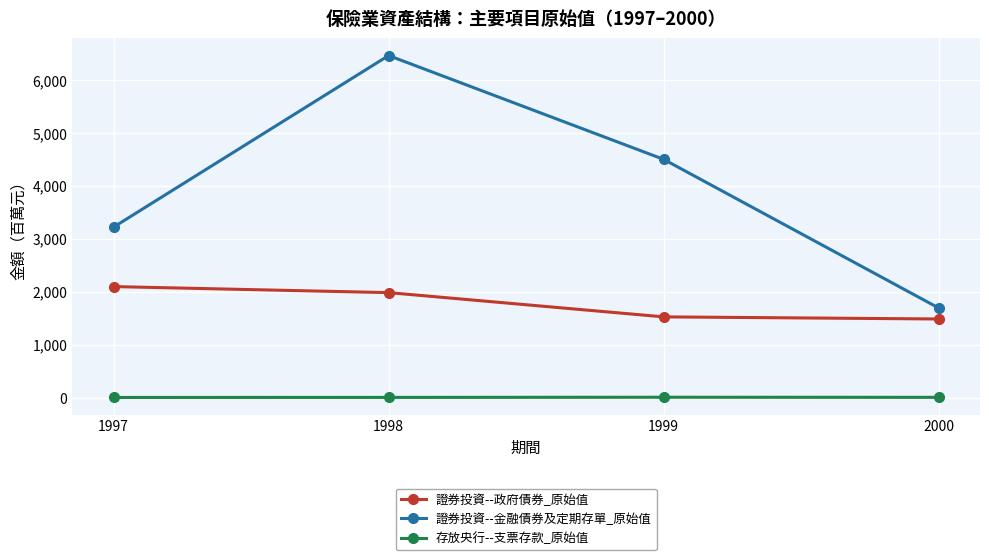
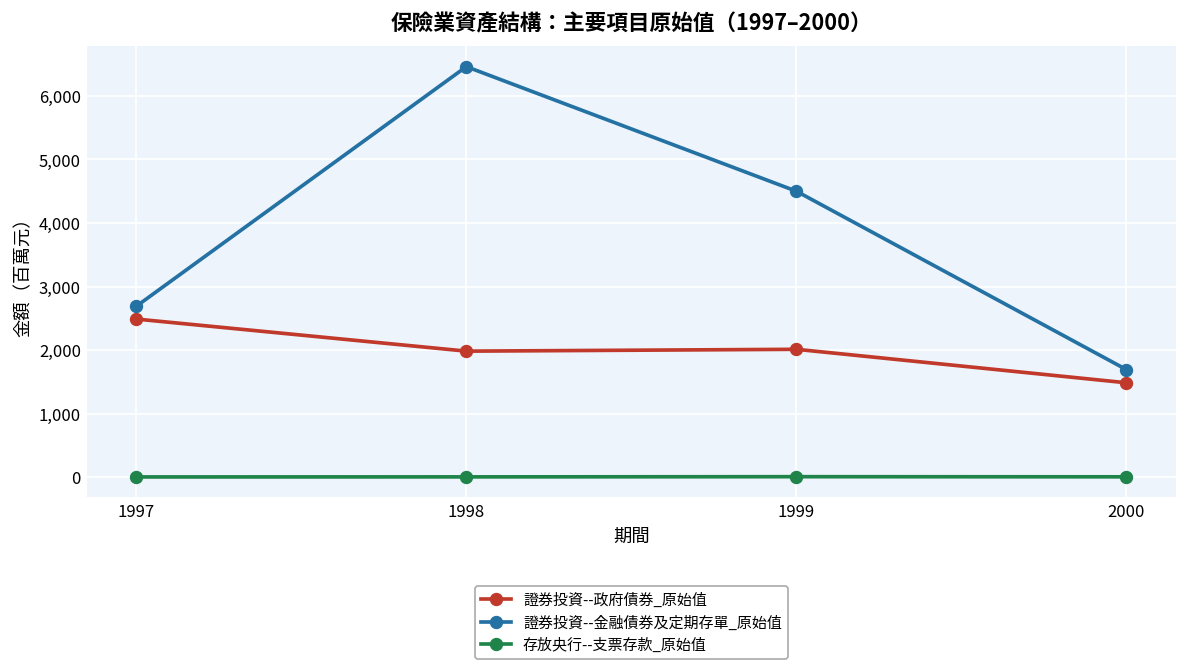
  {
    "證券投資--政府債券_原始值": {
-     "1997": "2,100",
+     "1997": "2,500",
      "1998": "2,000",
-     "1999": "1,500",
+     "1999": "2,000",
      "2000": "1,500"
    },
    "證券投資--金融債券及定期存單_原始值": {
-     "1997": "3,200",
+     "1997": "2,700",
      "1998": "6,500",
      "1999": "4,500",
      "2000": "1,700"
    },
    "存放央行--支票存款_原始值": {
      "1997": "0",
      "1998": "0",
      "1999": "0",
      "2000": "0"
    }
  }
